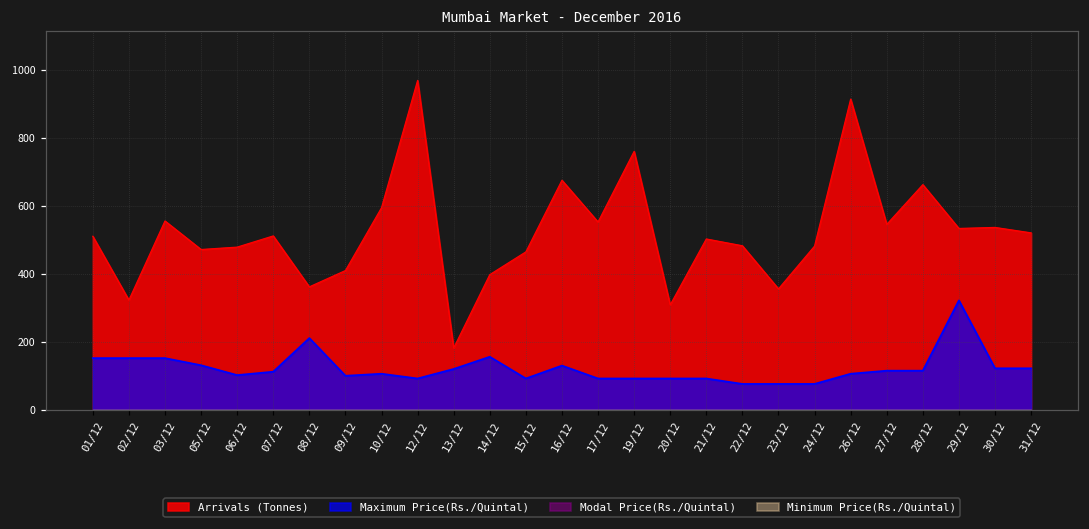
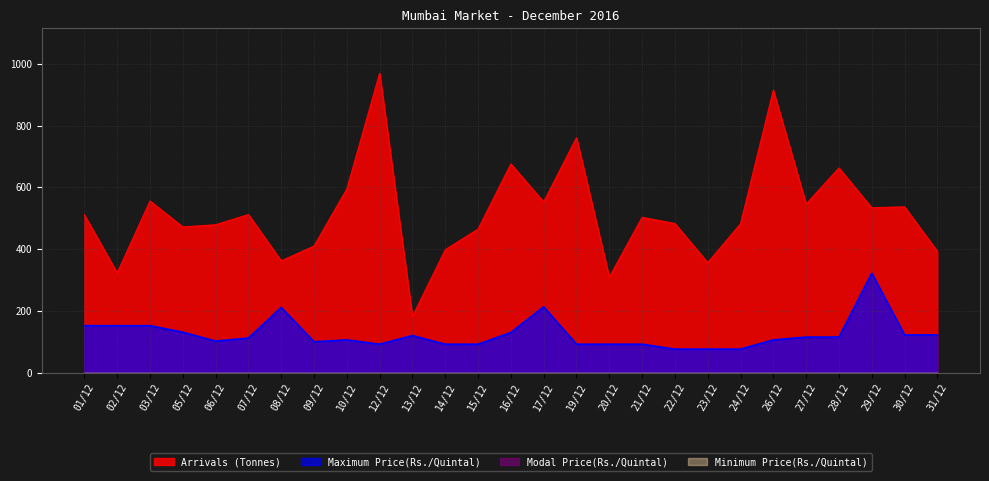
  {
    "Arrivals (Tonnes)": {
      "01/12": 510,
      "02/12": 320,
      "03/12": 560,
      "05/12": 470,
      "06/12": 480,
      "07/12": 510,
      "08/12": 360,
      "09/12": 410,
      "10/12": 600,
      "12/12": 970,
      "13/12": 180,
      "14/12": 400,
      "15/12": 470,
      "16/12": 680,
      "17/12": 550,
      "19/12": 760,
      "20/12": 310,
      "21/12": 500,
      "22/12": 480,
      "23/12": 360,
      "24/12": 480,
      "26/12": 920,
      "27/12": 550,
      "28/12": 660,
      "29/12": 530,
      "30/12": 540,
-     "31/12": 520
+     "31/12": 390
    },
    "Maximum Price(Rs./Quintal)": {
      "01/12": 150,
      "02/12": 150,
      "03/12": 150,
      "05/12": 130,
      "06/12": 100,
      "07/12": 110,
      "08/12": 210,
      "09/12": 100,
      "10/12": 110,
      "12/12": 90,
      "13/12": 120,
-     "14/12": 160,
+     "14/12": 90,
      "15/12": 90,
      "16/12": 130,
-     "17/12": 90,
+     "17/12": 210,
      "19/12": 90,
      "20/12": 90,
      "21/12": 90,
      "22/12": 80,
      "23/12": 80,
      "24/12": 80,
      "26/12": 110,
      "27/12": 120,
      "28/12": 120,
      "29/12": 320,
      "30/12": 120,
      "31/12": 120
    }
  }
